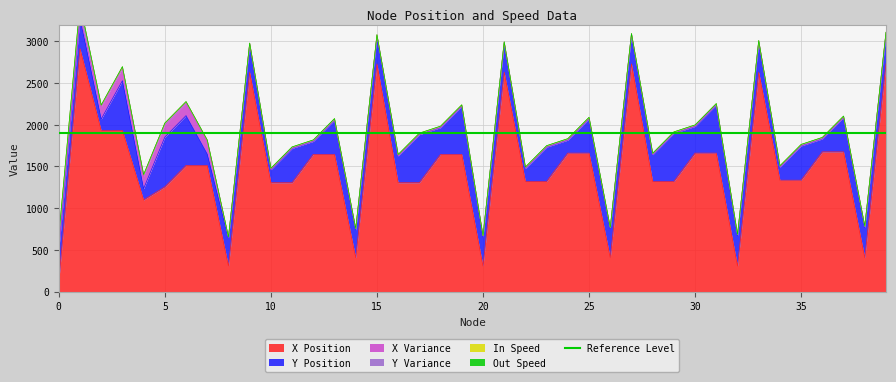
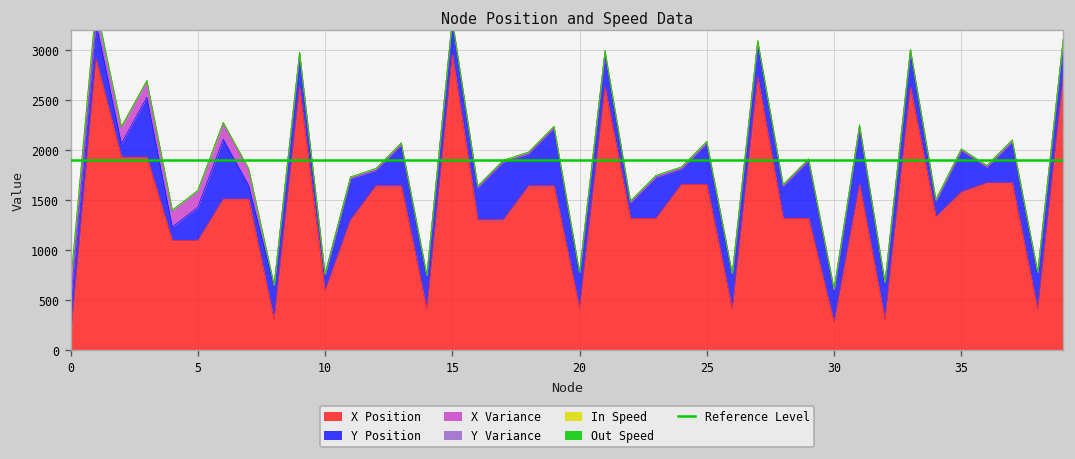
  {
    "X Position": {
      "0": 100,
-     "5": 1300,
-     "10": 1300,
-     "15": 2700,
-     "20": 300,
+     "5": 1100,
+     "10": 600,
+     "15": 3000,
+     "20": 400,
      "25": 1700,
-     "30": 1700,
-     "35": 1300
+     "30": 300,
+     "35": 1600
    },
    "Y Position": {
-     "5": 600
+     "5": 300
    }
  }
